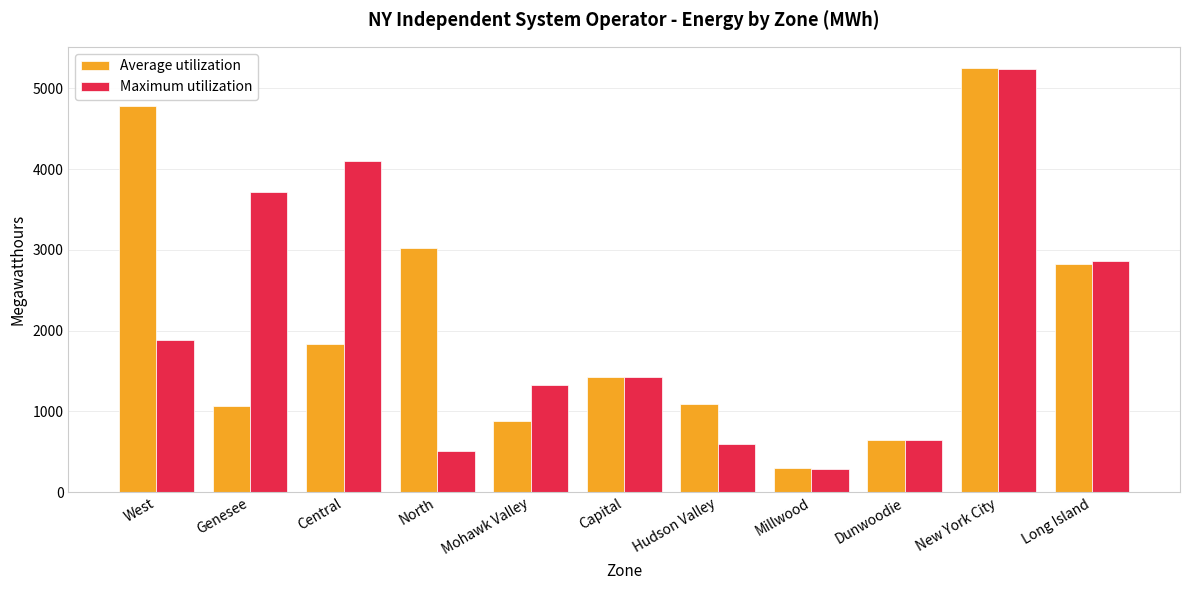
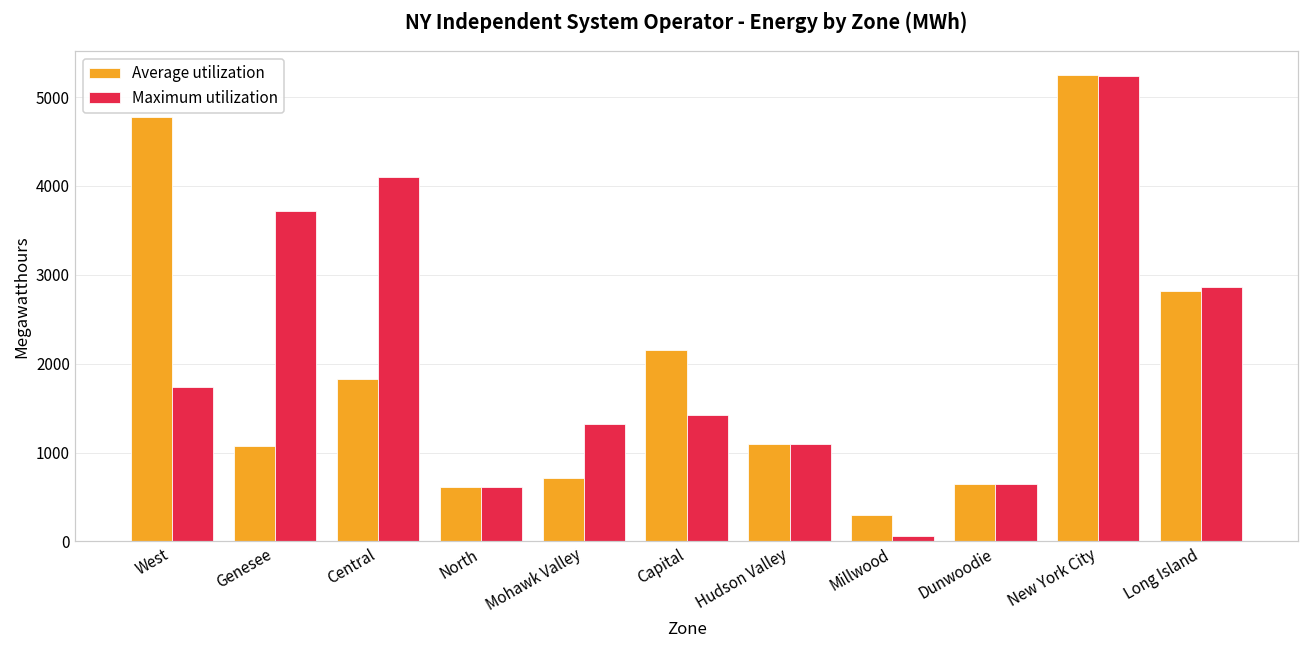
  {
    "Average utilization": {
      "West": 4800,
      "Genesee": 1100,
      "Central": 1800,
-     "North": 3000,
-     "Mohawk Valley": 900,
-     "Capital": 1400,
+     "North": 600,
+     "Mohawk Valley": 700,
+     "Capital": 2200,
      "Hudson Valley": 1100,
      "Millwood": 300,
      "Dunwoodie": 600,
      "New York City": 5300,
      "Long Island": 2800
    },
    "Maximum utilization": {
-     "West": 1900,
+     "West": 1700,
      "Genesee": 3700,
      "Central": 4100,
-     "North": 500,
+     "North": 600,
      "Mohawk Valley": 1300,
      "Capital": 1400,
-     "Hudson Valley": 600,
-     "Millwood": 300,
+     "Hudson Valley": 1100,
+     "Millwood": 100,
      "Dunwoodie": 600,
      "New York City": 5200,
      "Long Island": 2900
    }
  }
